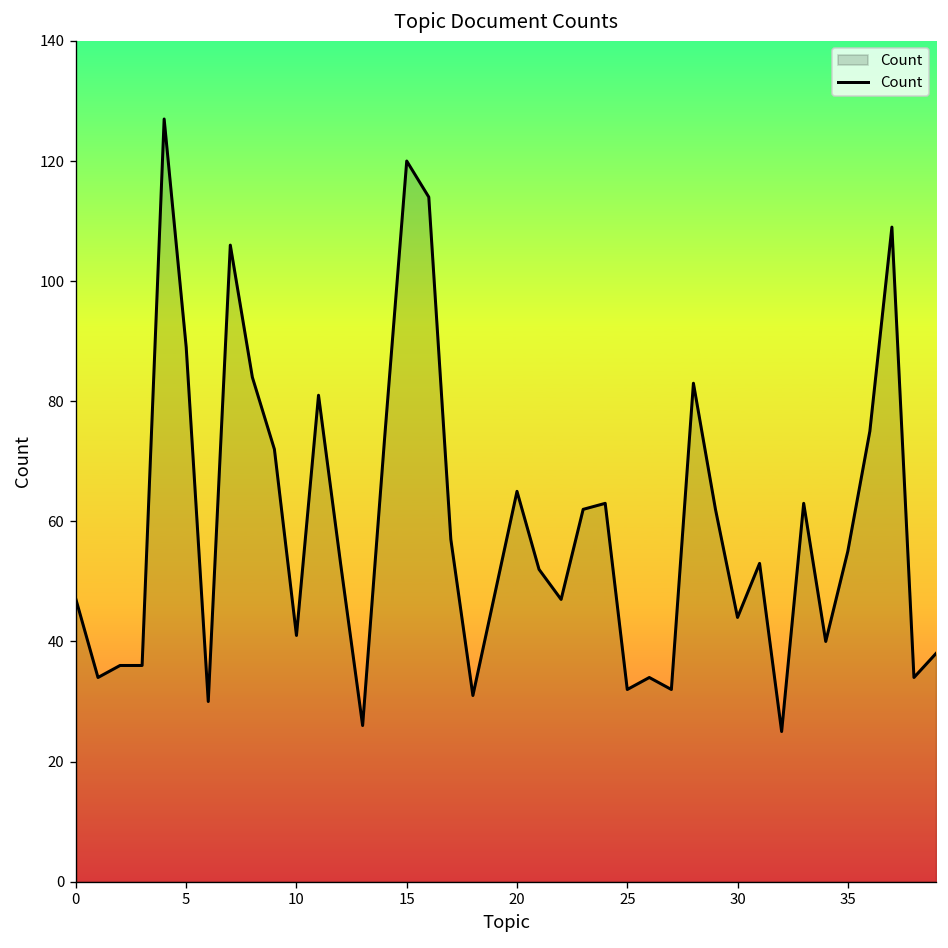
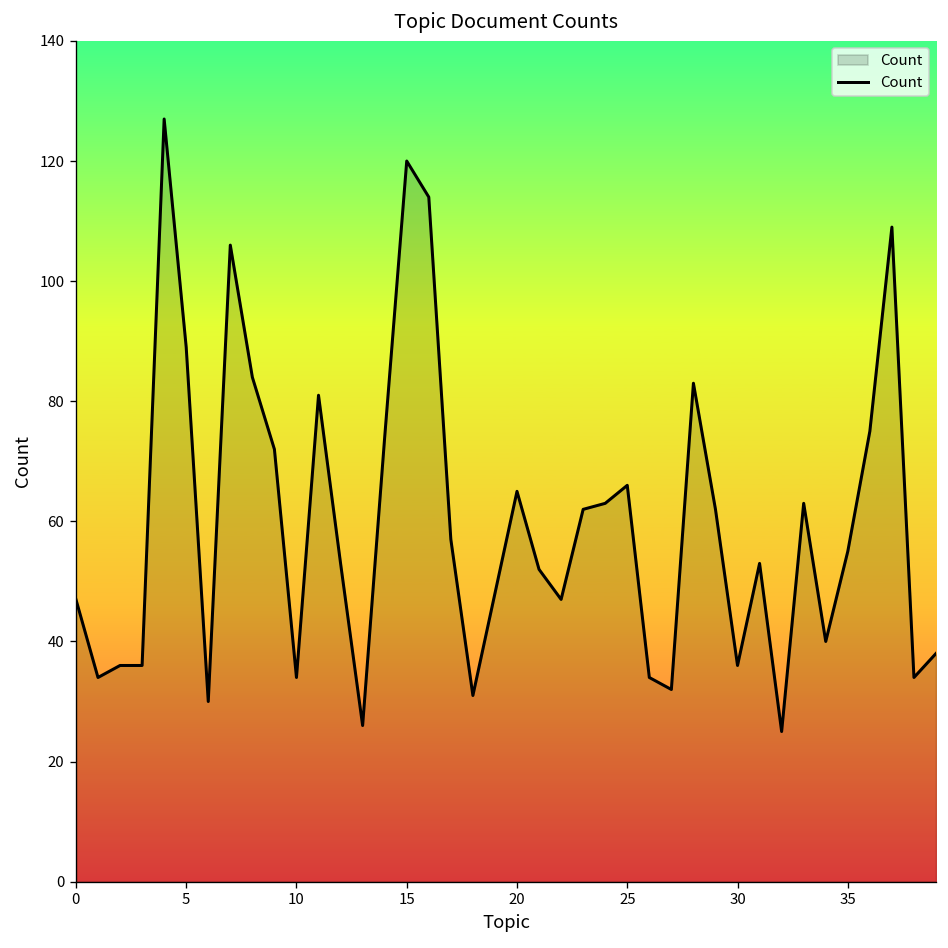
  {
    "0": 47,
    "5": 89,
-   "10": 41,
+   "10": 34,
    "15": 120,
    "20": 65,
-   "25": 32,
-   "30": 44,
+   "25": 66,
+   "30": 36,
    "35": 55
  }
